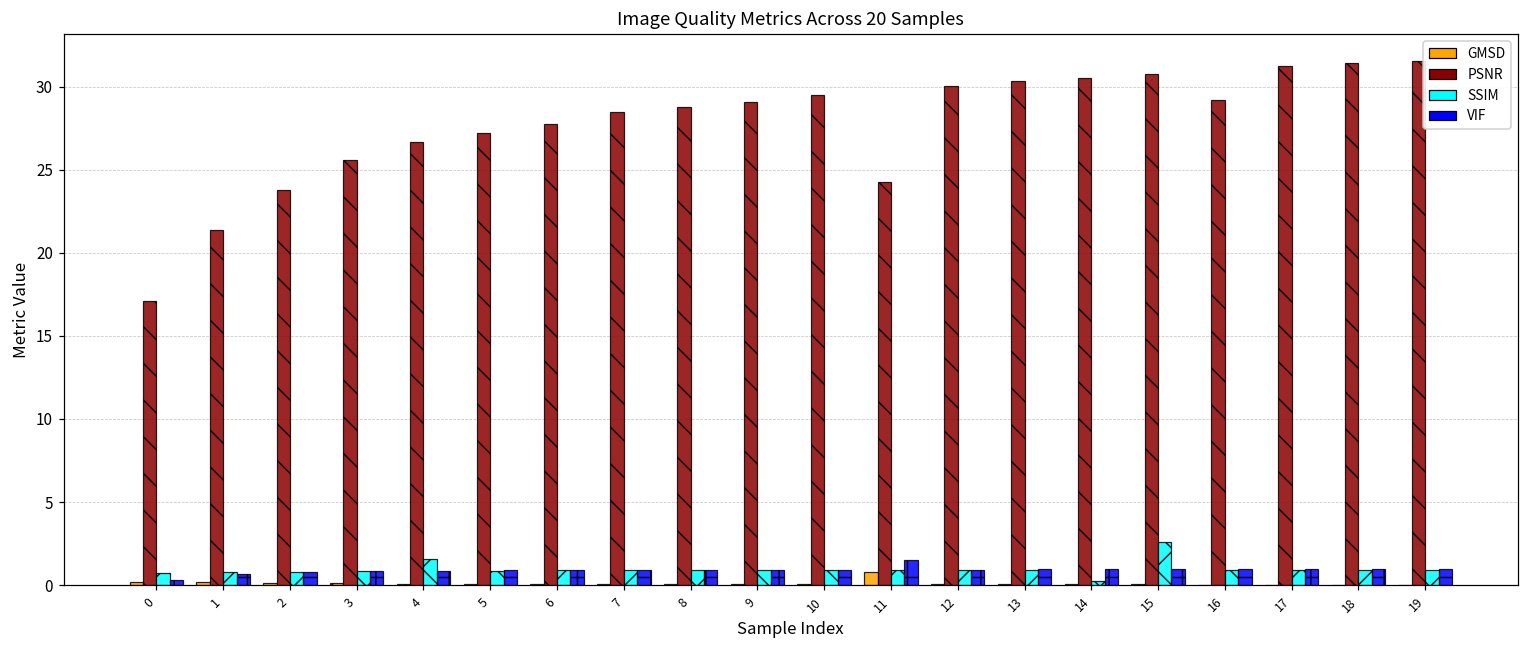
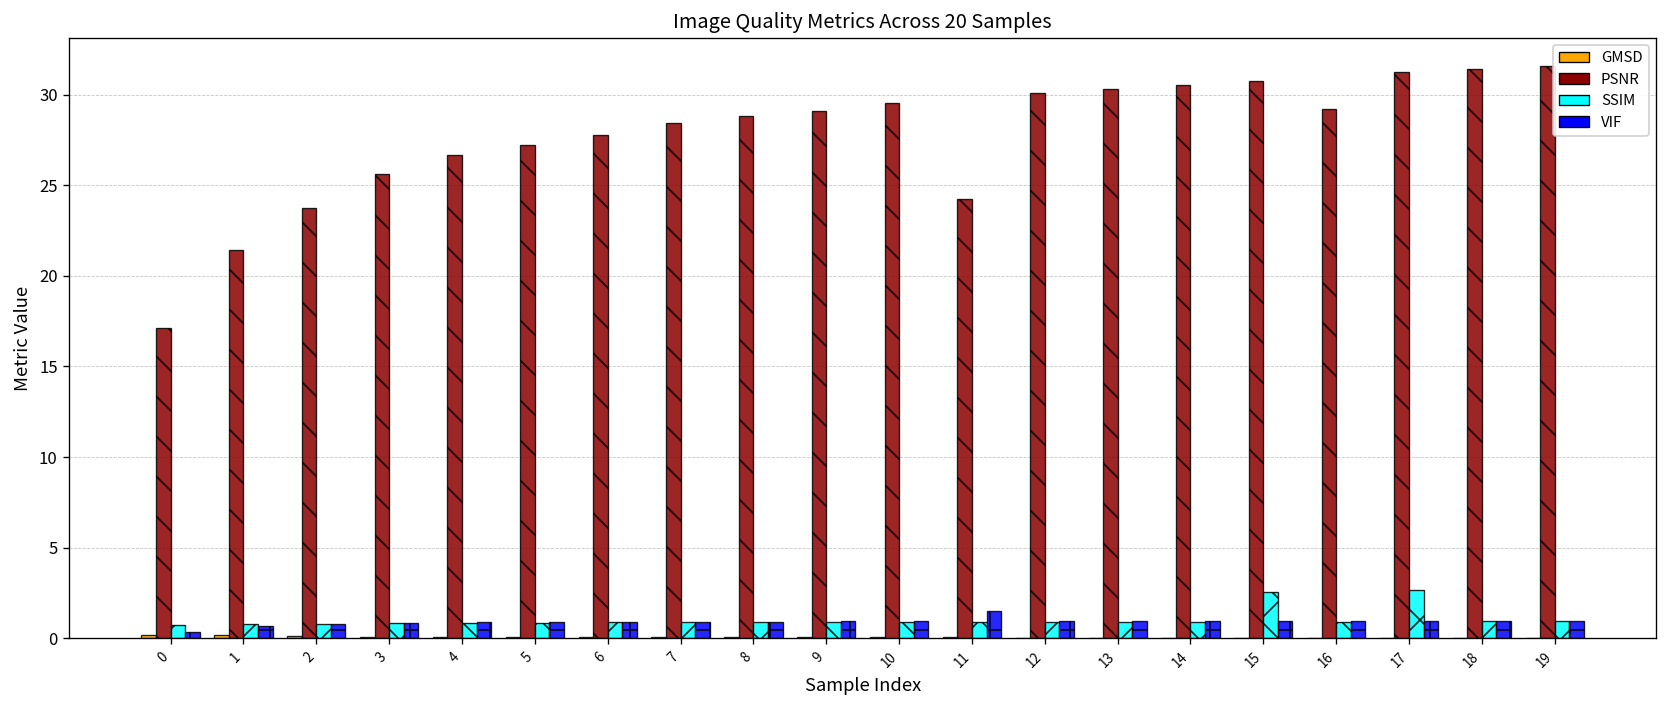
  {
    "GMSD": {
      "0": 0.2,
      "1": 0.2,
-     "11": 0.8
+     "11": 0.0
    },
    "PSNR": {
      "0": 17.1,
      "1": 21.4,
      "2": 23.8,
      "3": 25.6,
      "4": 26.7,
      "5": 27.2,
      "6": 27.8,
      "7": 28.5,
      "8": 28.8,
      "9": 29.1,
      "10": 29.5,
      "11": 24.3,
      "12": 30.1,
      "13": 30.3,
      "14": 30.5,
      "15": 30.7,
      "16": 29.2,
      "17": 31.2,
      "18": 31.4,
      "19": 31.6
    },
    "SSIM": {
      "0": 0.7,
      "1": 0.8,
      "2": 0.8,
      "3": 0.8,
-     "4": 1.5,
+     "4": 0.9,
      "5": 0.9,
      "6": 0.9,
      "7": 0.9,
      "8": 0.9,
      "9": 0.9,
      "10": 0.9,
      "11": 0.9,
      "12": 0.9,
      "13": 0.9,
-     "14": 0.3,
+     "14": 0.9,
      "15": 2.6,
      "16": 0.9,
-     "17": 0.9,
+     "17": 2.6,
      "18": 0.9,
      "19": 0.9
    },
    "VIF": {
      "0": 0.3,
      "1": 0.7,
      "2": 0.8,
      "3": 0.8,
      "4": 0.9,
      "5": 0.9,
      "6": 0.9,
      "7": 0.9,
      "8": 0.9,
      "9": 0.9,
      "10": 0.9,
      "11": 1.5,
      "12": 0.9,
      "13": 0.9,
      "14": 0.9,
      "15": 0.9,
      "16": 0.9,
      "17": 1.0,
      "18": 1.0,
      "19": 1.0
    }
  }
